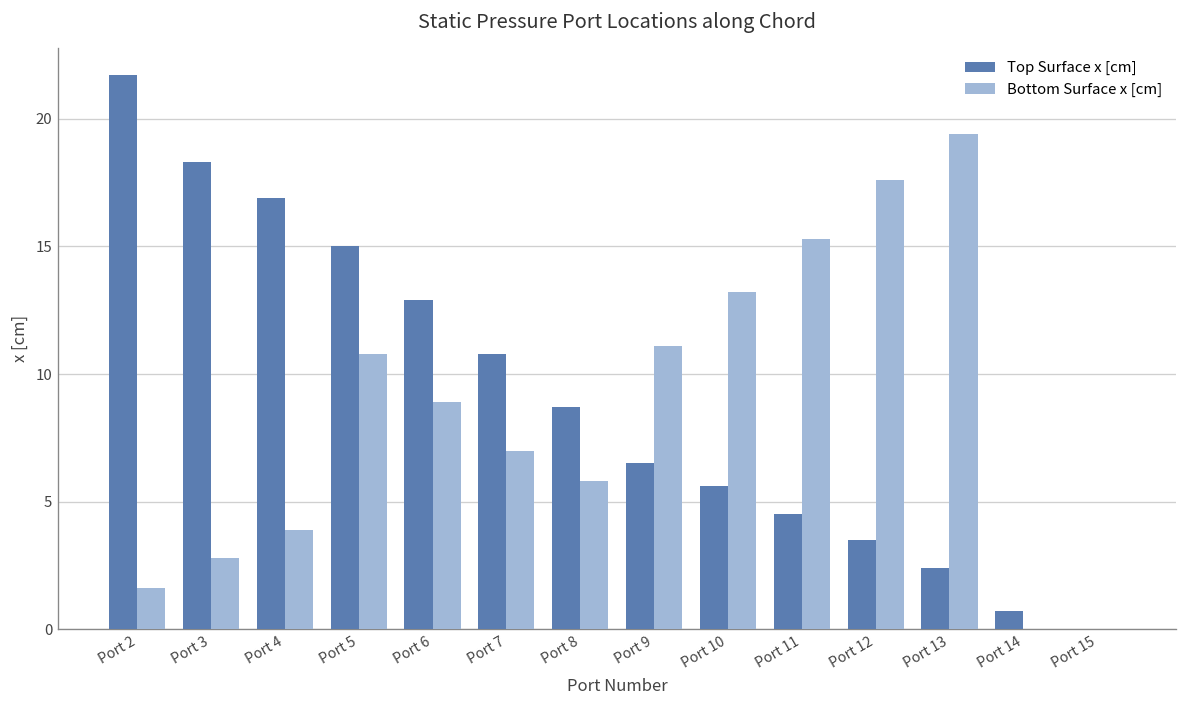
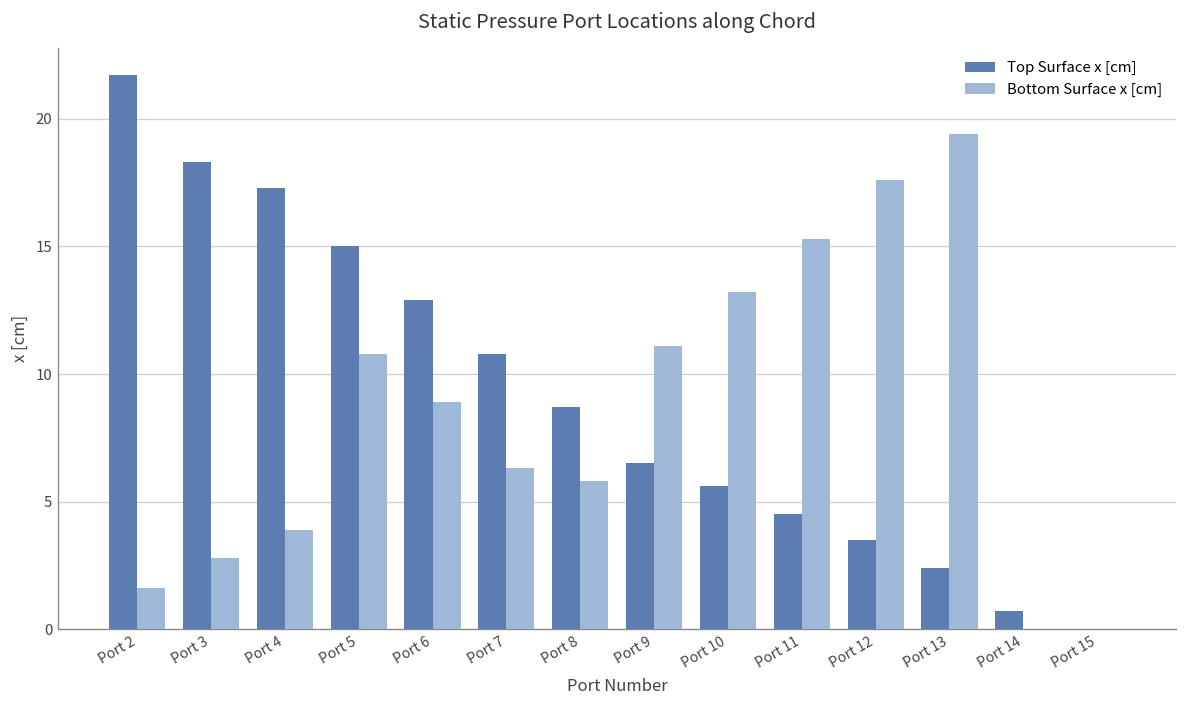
  {
    "Top Surface x [cm]": {
      "Port 2": 21.7,
      "Port 3": 18.3,
-     "Port 4": 16.9,
+     "Port 4": 17.3,
      "Port 5": 15.0,
      "Port 6": 12.9,
      "Port 7": 10.8,
      "Port 8": 8.7,
      "Port 9": 6.5,
      "Port 10": 5.6,
      "Port 11": 4.5,
      "Port 12": 3.5,
      "Port 13": 2.4,
      "Port 14": 0.7,
      "Port 15": 0.0
    },
    "Bottom Surface x [cm]": {
      "Port 2": 1.6,
      "Port 3": 2.8,
      "Port 4": 3.9,
      "Port 5": 10.8,
      "Port 6": 8.9,
-     "Port 7": 7.0,
+     "Port 7": 6.3,
      "Port 8": 5.8,
      "Port 9": 11.1,
      "Port 10": 13.2,
      "Port 11": 15.3,
      "Port 12": 17.6,
      "Port 13": 19.4,
      "Port 14": 0.0,
      "Port 15": 0.0
    }
  }
